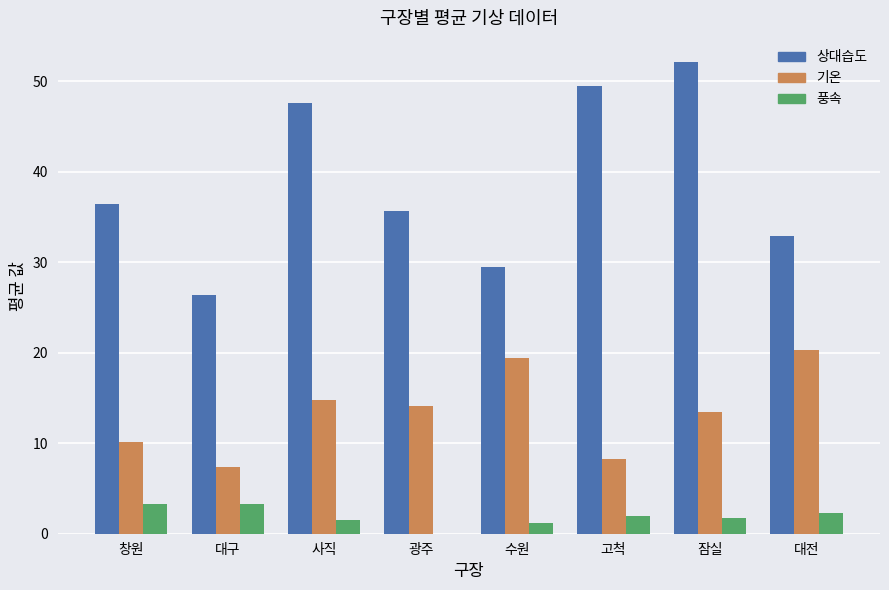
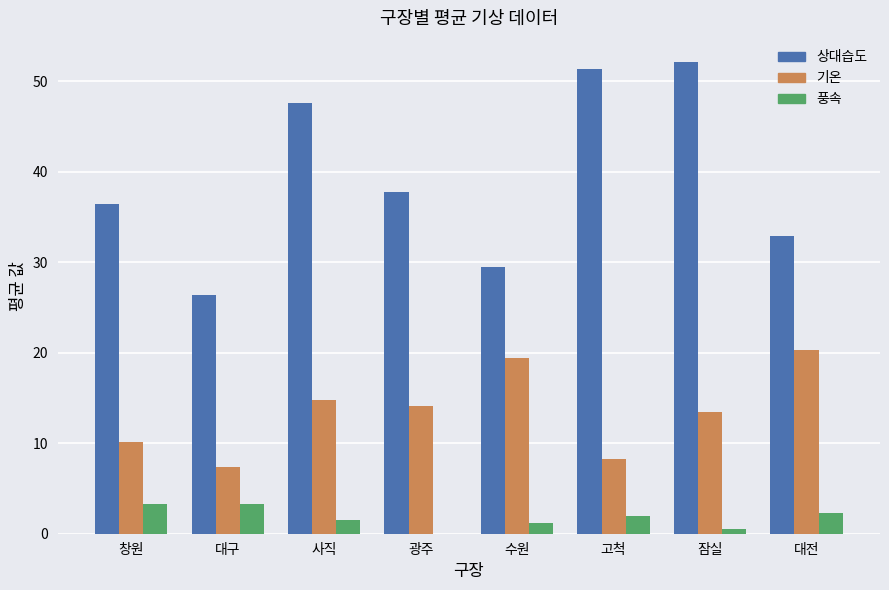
  {
    "상대습도": {
      "창원": 36,
      "대구": 26,
      "사직": 48,
-     "광주": 36,
+     "광주": 38,
      "수원": 29,
-     "고척": 49,
+     "고척": 51,
      "잠실": 52,
      "대전": 33
    },
    "기온": {
      "창원": 10,
      "대구": 7,
      "사직": 15,
      "광주": 14,
      "수원": 19,
      "고척": 8,
      "잠실": 13,
      "대전": 20
    },
    "풍속": {
      "창원": 3,
      "대구": 3,
      "사직": 2,
      "광주": 0,
      "수원": 1,
      "고척": 2,
-     "잠실": 2,
+     "잠실": 1,
      "대전": 2
    }
  }
